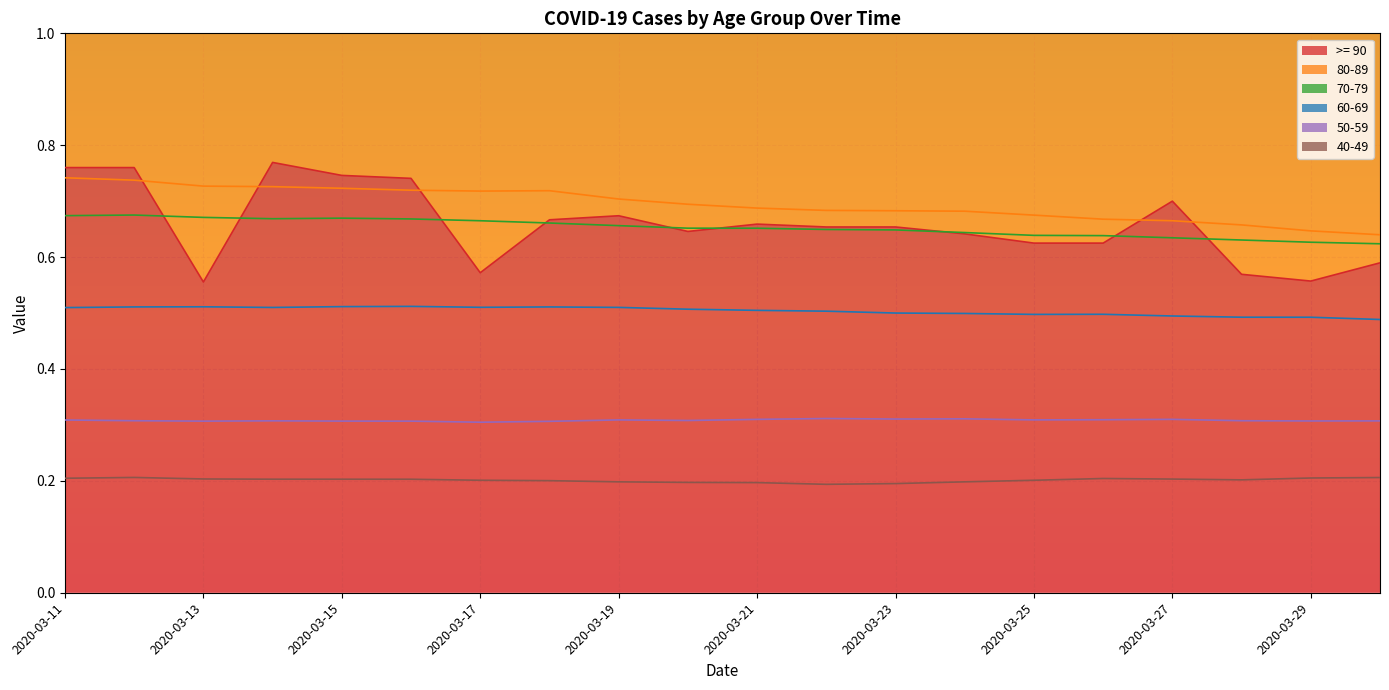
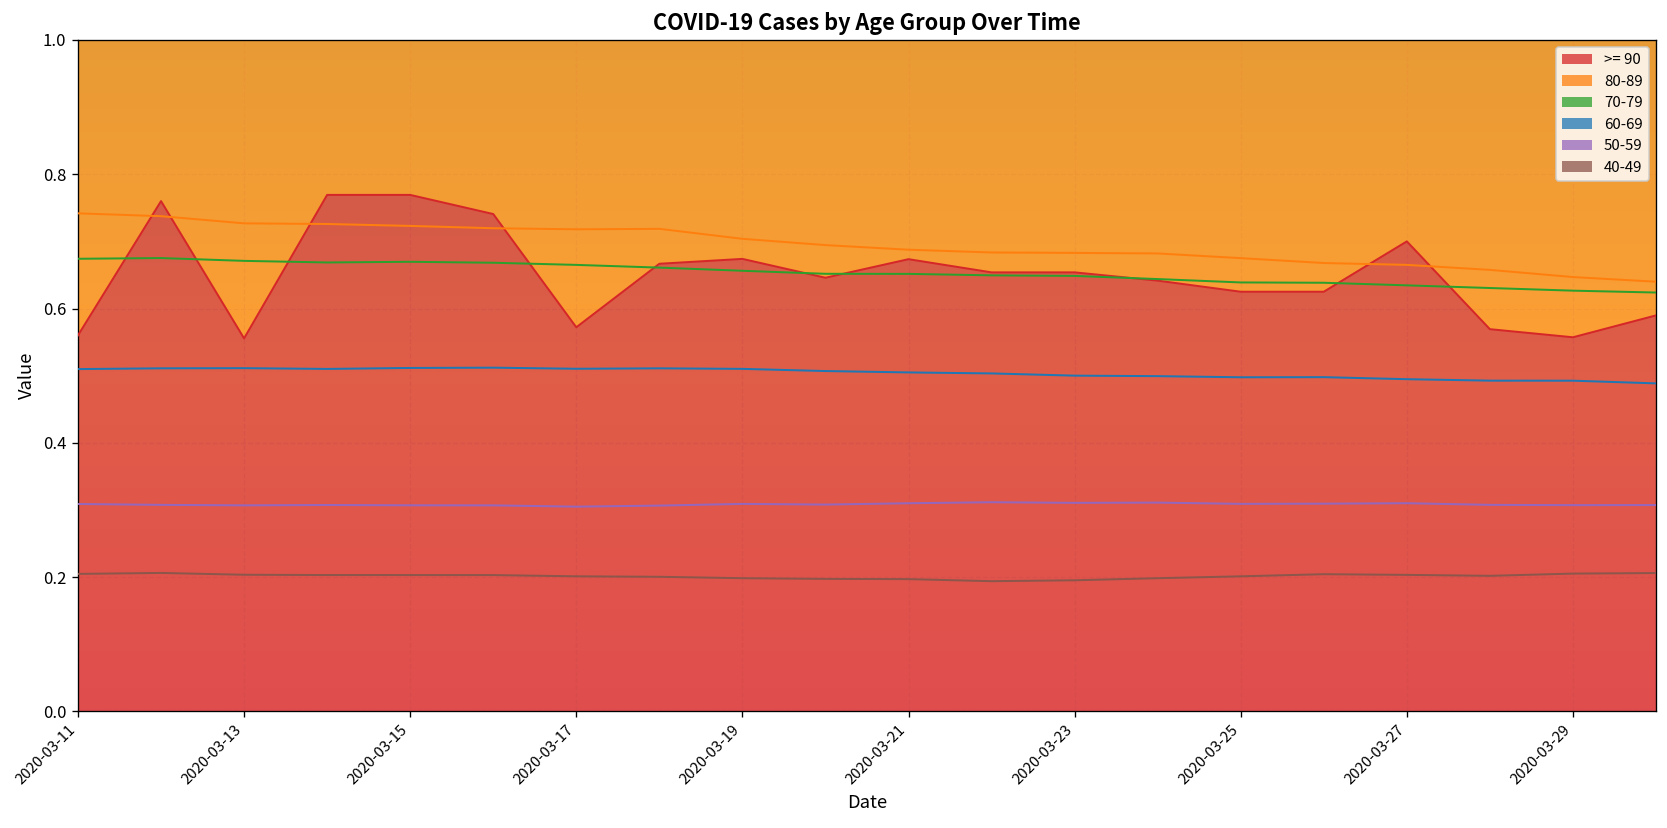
  {
    ">= 90": {
-     "2020-03-11": 0.76,
+     "2020-03-11": 0.56,
      "2020-03-13": 0.56,
-     "2020-03-15": 0.75,
+     "2020-03-15": 0.77,
      "2020-03-17": 0.57,
      "2020-03-19": 0.67,
-     "2020-03-21": 0.66,
+     "2020-03-21": 0.67,
      "2020-03-23": 0.65,
      "2020-03-25": 0.63,
      "2020-03-27": 0.70,
      "2020-03-29": 0.56
    }
  }
